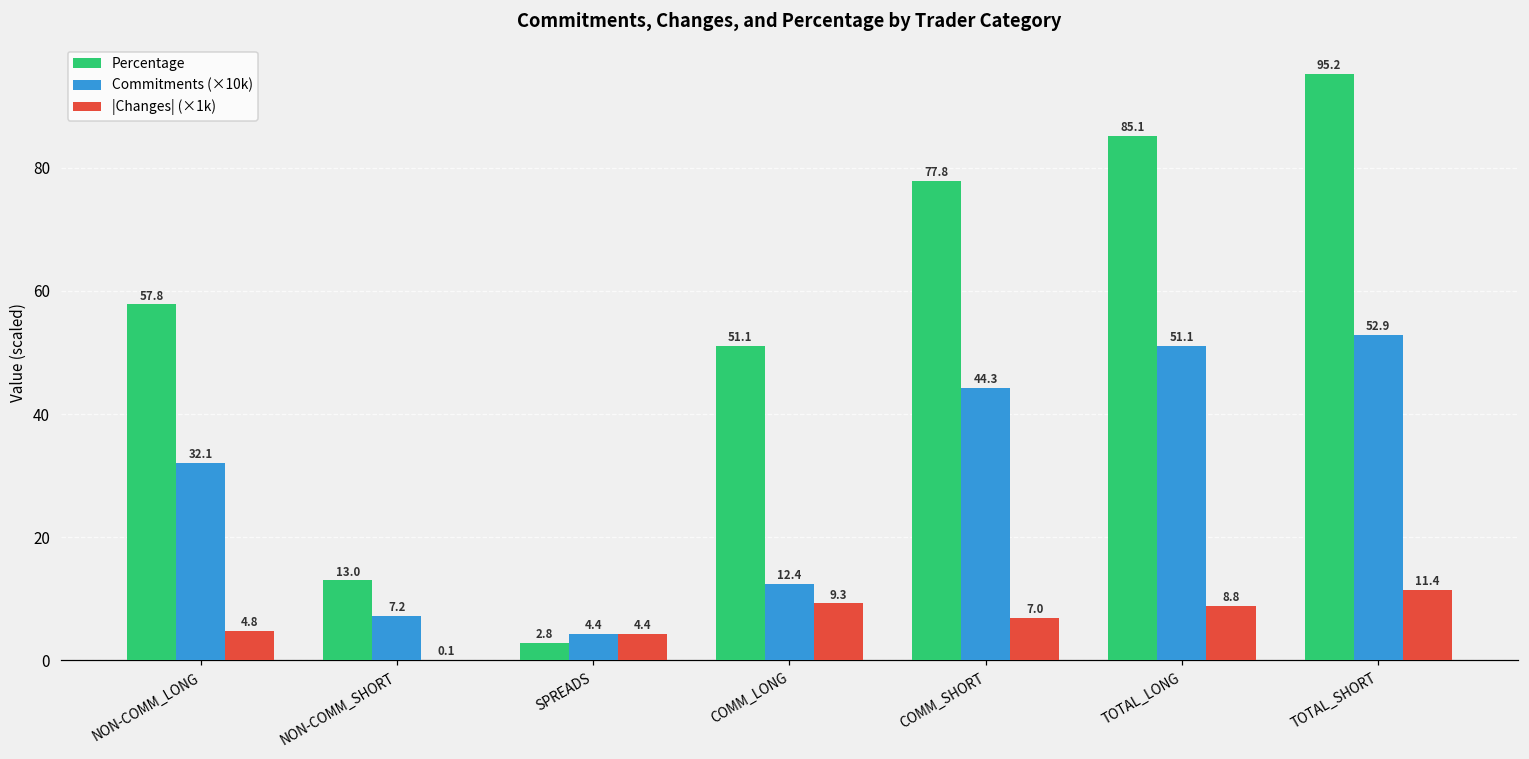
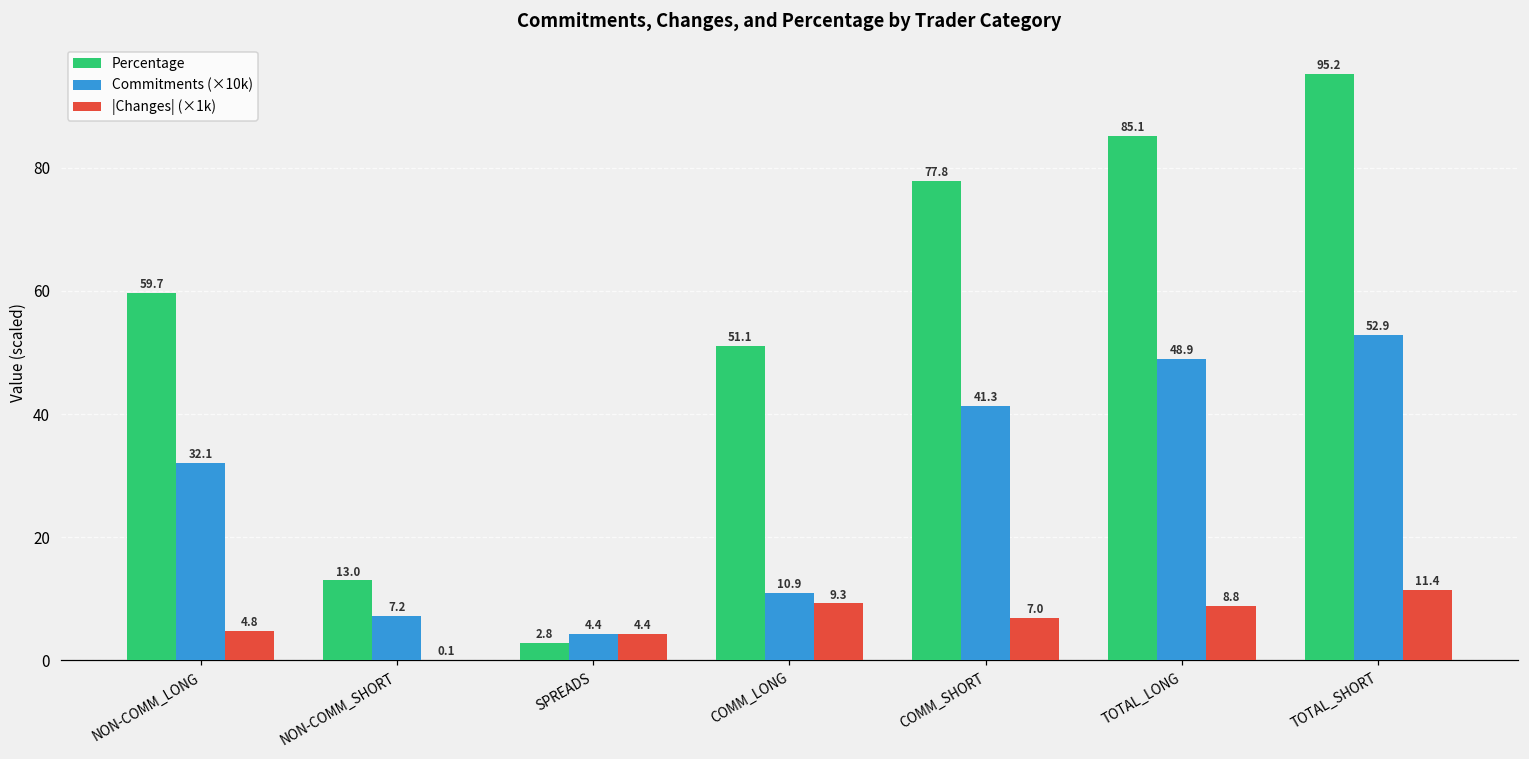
  {
    "Percentage": {
-     "NON-COMM_LONG": 57.8,
+     "NON-COMM_LONG": 59.7,
      "NON-COMM_SHORT": 13.0,
      "SPREADS": 2.8,
      "COMM_LONG": 51.1,
      "COMM_SHORT": 77.8,
      "TOTAL_LONG": 85.1,
      "TOTAL_SHORT": 95.2
    },
    "Commitments (×10k)": {
      "NON-COMM_LONG": 32.1,
      "NON-COMM_SHORT": 7.2,
      "SPREADS": 4.4,
-     "COMM_LONG": 12.4,
-     "COMM_SHORT": 44.3,
-     "TOTAL_LONG": 51.1,
+     "COMM_LONG": 10.9,
+     "COMM_SHORT": 41.3,
+     "TOTAL_LONG": 48.9,
      "TOTAL_SHORT": 52.9
    },
    "|Changes| (×1k)": {
      "NON-COMM_LONG": 4.8,
      "NON-COMM_SHORT": 0.1,
      "SPREADS": 4.4,
      "COMM_LONG": 9.3,
      "COMM_SHORT": 7.0,
      "TOTAL_LONG": 8.8,
      "TOTAL_SHORT": 11.4
    }
  }
